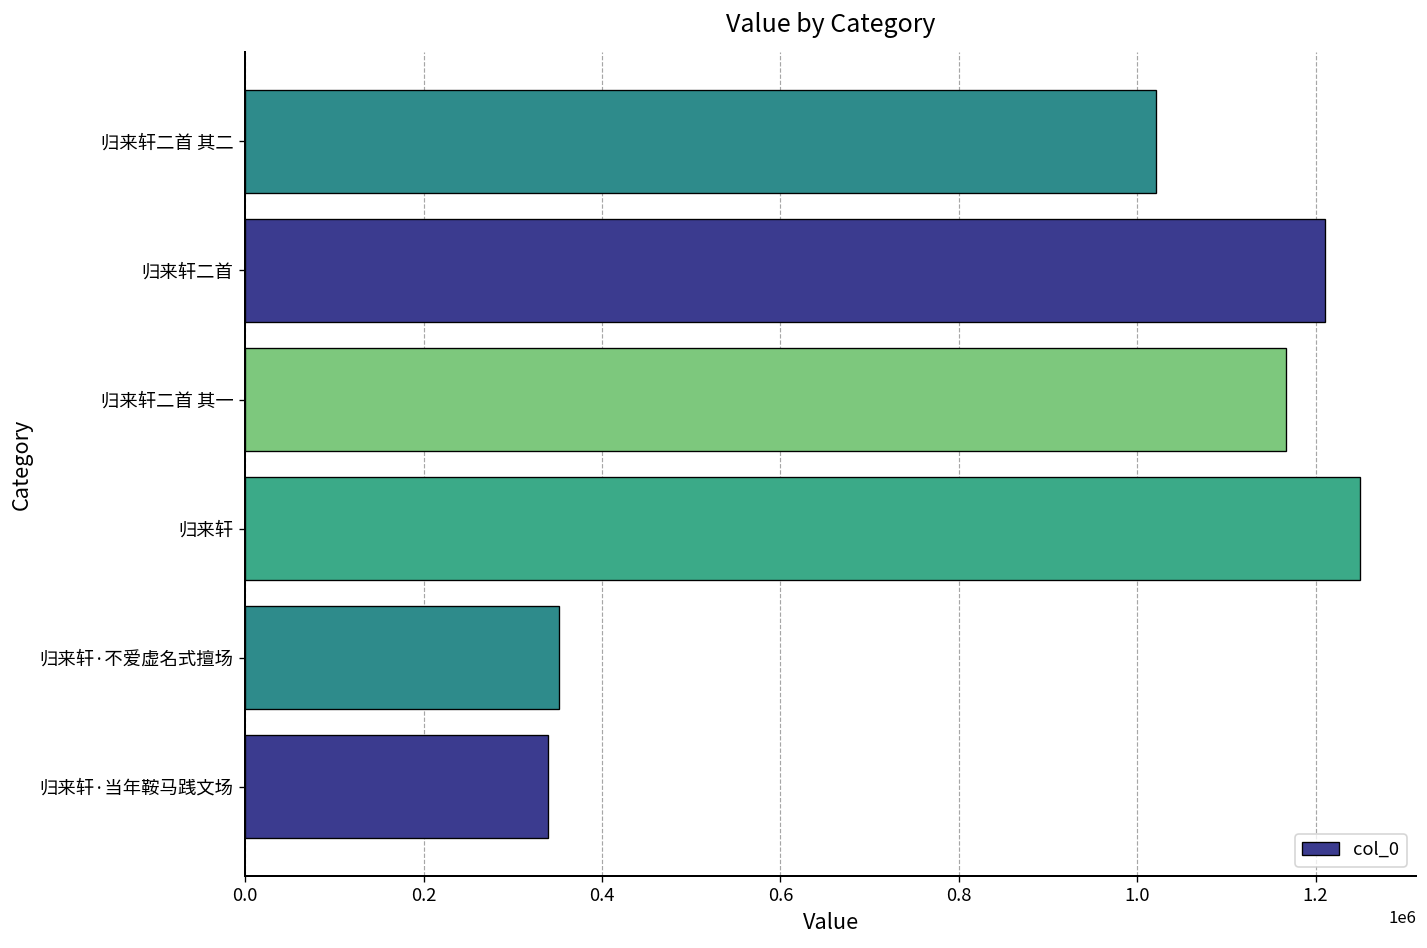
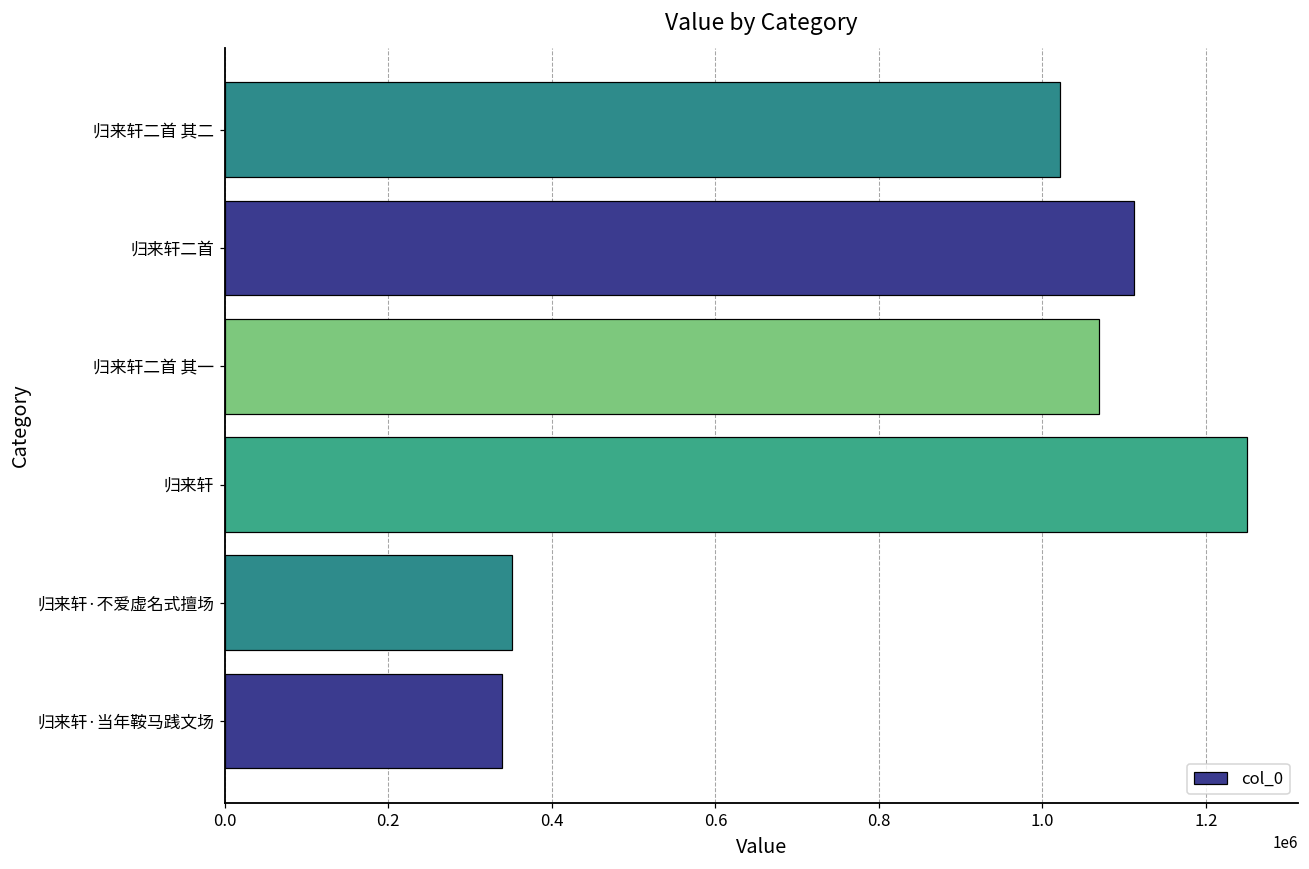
  {
    "归来轩二首 其二": 1020000,
-   "归来轩二首": 1210000,
-   "归来轩二首 其一": 1170000,
+   "归来轩二首": 1110000,
+   "归来轩二首 其一": 1070000,
    "归来轩": 1250000,
    "归来轩·不爱虚名式擅场": 350000,
    "归来轩·当年鞍马践文场": 340000
  }
